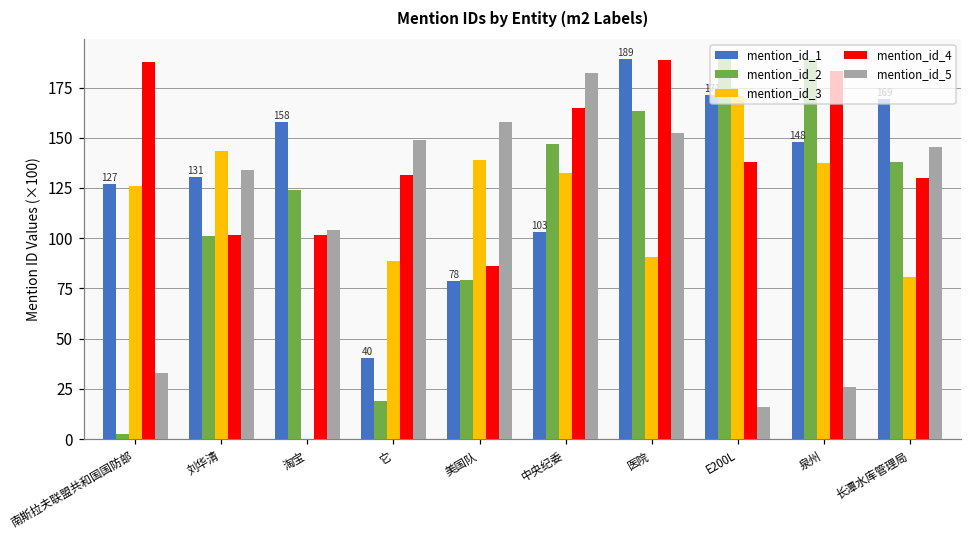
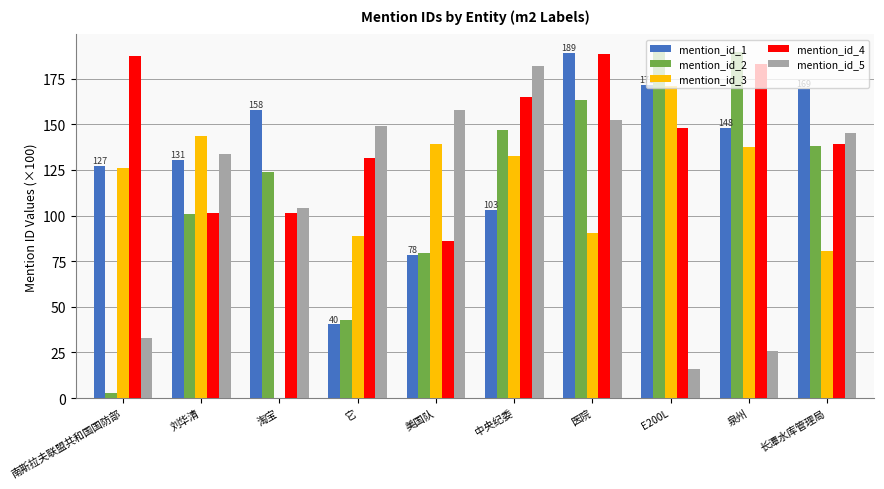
  {
    "mention_id_1": {
      "南斯拉夫联盟共和国国防部": 127,
      "刘华清": 131,
      "淘宝": 158,
      "它": 40,
      "美国队": 78,
      "中央纪委": 103,
      "医院": 189,
      "泉州": 148
    },
    "mention_id_2": {
      "南斯拉夫联盟共和国国防部": 3,
      "刘华清": 101,
      "淘宝": 124,
-     "它": 19,
+     "它": 43,
      "美国队": 79,
      "中央纪委": 147,
      "医院": 163,
      "长潭水库管理局": 138
    },
    "mention_id_3": {
      "南斯拉夫联盟共和国国防部": 126,
      "刘华清": 143,
      "它": 89,
      "美国队": 139,
      "中央纪委": 132,
      "医院": 91,
      "泉州": 138,
      "长潭水库管理局": 81
    },
    "mention_id_4": {
      "南斯拉夫联盟共和国国防部": 188,
      "刘华清": 102,
      "淘宝": 102,
      "它": 131,
      "美国队": 86,
      "中央纪委": 165,
-     "E200L": 138,
-     "长潭水库管理局": 130
+     "E200L": 148,
+     "长潭水库管理局": 139
    },
    "mention_id_5": {
      "南斯拉夫联盟共和国国防部": 33,
      "刘华清": 134,
      "淘宝": 104,
      "它": 149,
      "美国队": 158,
      "中央纪委": 182,
      "医院": 152,
      "E200L": 16,
      "泉州": 26,
      "长潭水库管理局": 145
    }
  }
